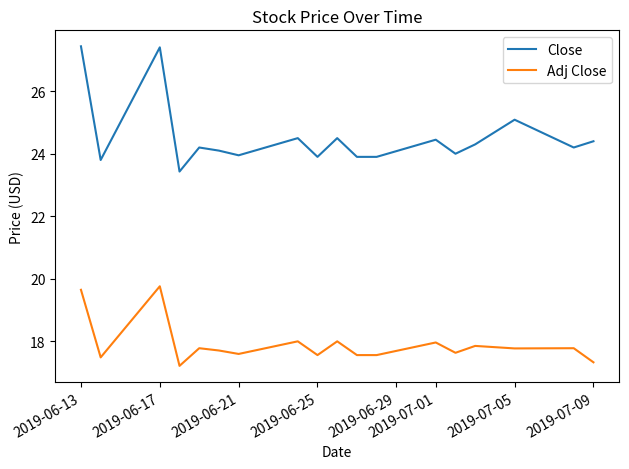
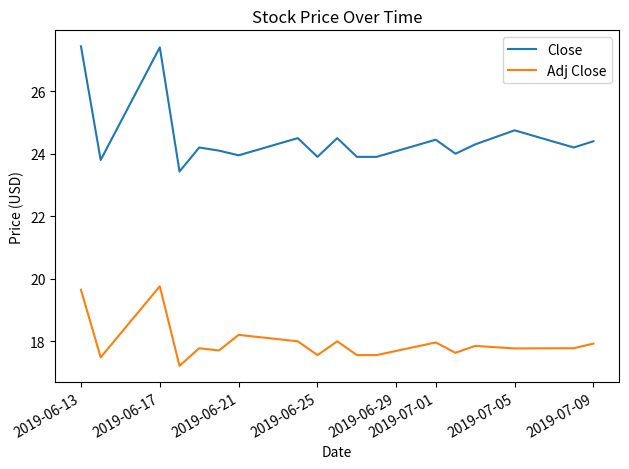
  {
    "Close": {
      "2019-06-13": 27.4,
      "2019-06-17": 27.4,
      "2019-06-21": 24.0,
      "2019-06-25": 23.9,
      "2019-07-01": 24.5,
-     "2019-07-05": 25.1,
+     "2019-07-05": 24.8,
      "2019-07-09": 24.4
    },
    "Adj Close": {
      "2019-06-13": 19.6,
      "2019-06-17": 19.8,
-     "2019-06-21": 17.6,
+     "2019-06-21": 18.2,
      "2019-06-25": 17.6,
      "2019-07-01": 18.0,
      "2019-07-05": 17.8,
-     "2019-07-09": 17.3
+     "2019-07-09": 17.9
    }
  }
